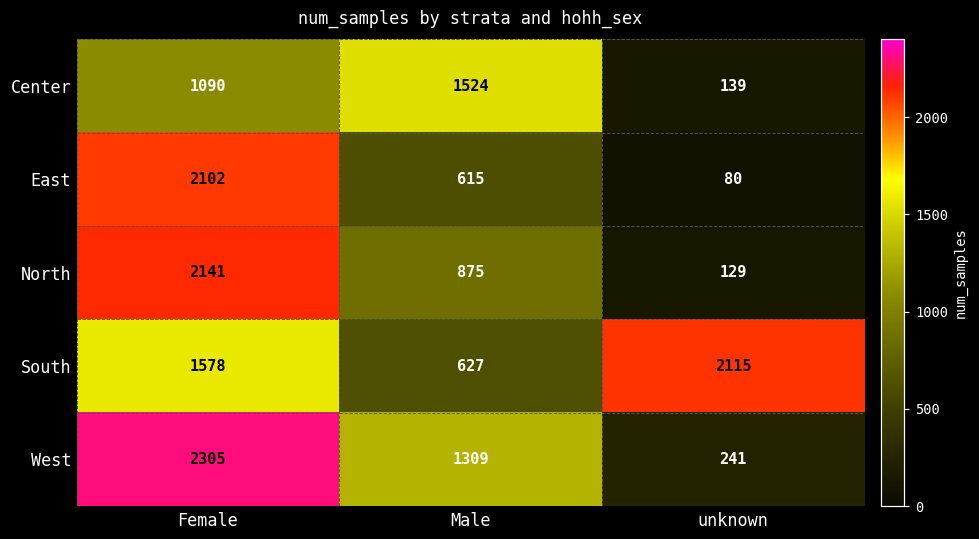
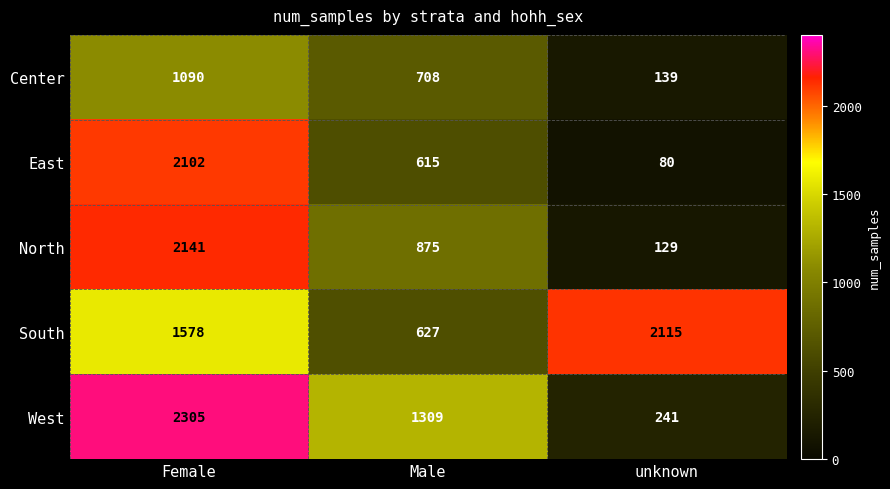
  {
    "Center": {
      "Female": 1090,
-     "Male": 1524,
+     "Male": 708,
      "unknown": 139
    },
    "East": {
      "Female": 2102,
      "Male": 615,
      "unknown": 80
    },
    "North": {
      "Female": 2141,
      "Male": 875,
      "unknown": 129
    },
    "South": {
      "Female": 1578,
      "Male": 627,
      "unknown": 2115
    },
    "West": {
      "Female": 2305,
      "Male": 1309,
      "unknown": 241
    }
  }
